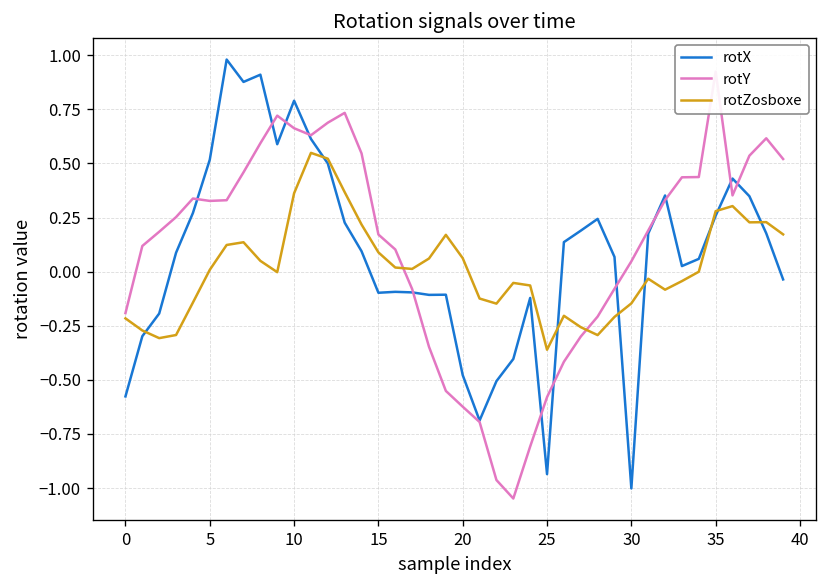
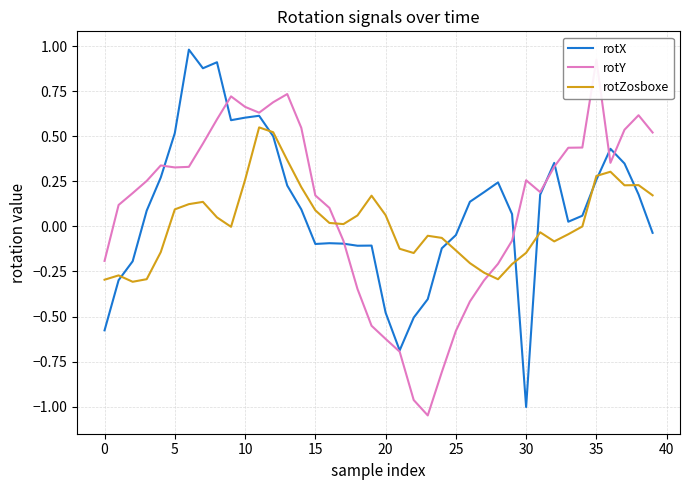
  {
    "rotX": {
      "0": -0.58,
      "5": 0.52,
-     "10": 0.79,
+     "10": 0.60,
      "15": -0.10,
      "20": -0.48,
-     "25": -0.94,
+     "25": -0.05,
      "30": -1.00,
      "35": 0.26
    },
    "rotY": {
      "0": -0.19,
      "5": 0.33,
      "10": 0.66,
      "15": 0.17,
      "20": -0.62,
      "25": -0.58,
-     "30": 0.05
+     "30": 0.26
    },
    "rotZosboxe": {
-     "0": -0.22,
-     "5": 0.01,
-     "10": 0.36,
+     "0": -0.30,
+     "5": 0.09,
+     "10": 0.26,
      "15": 0.09,
      "20": 0.06,
-     "25": -0.36,
+     "25": -0.13,
      "30": -0.15,
      "35": 0.28
    }
  }
